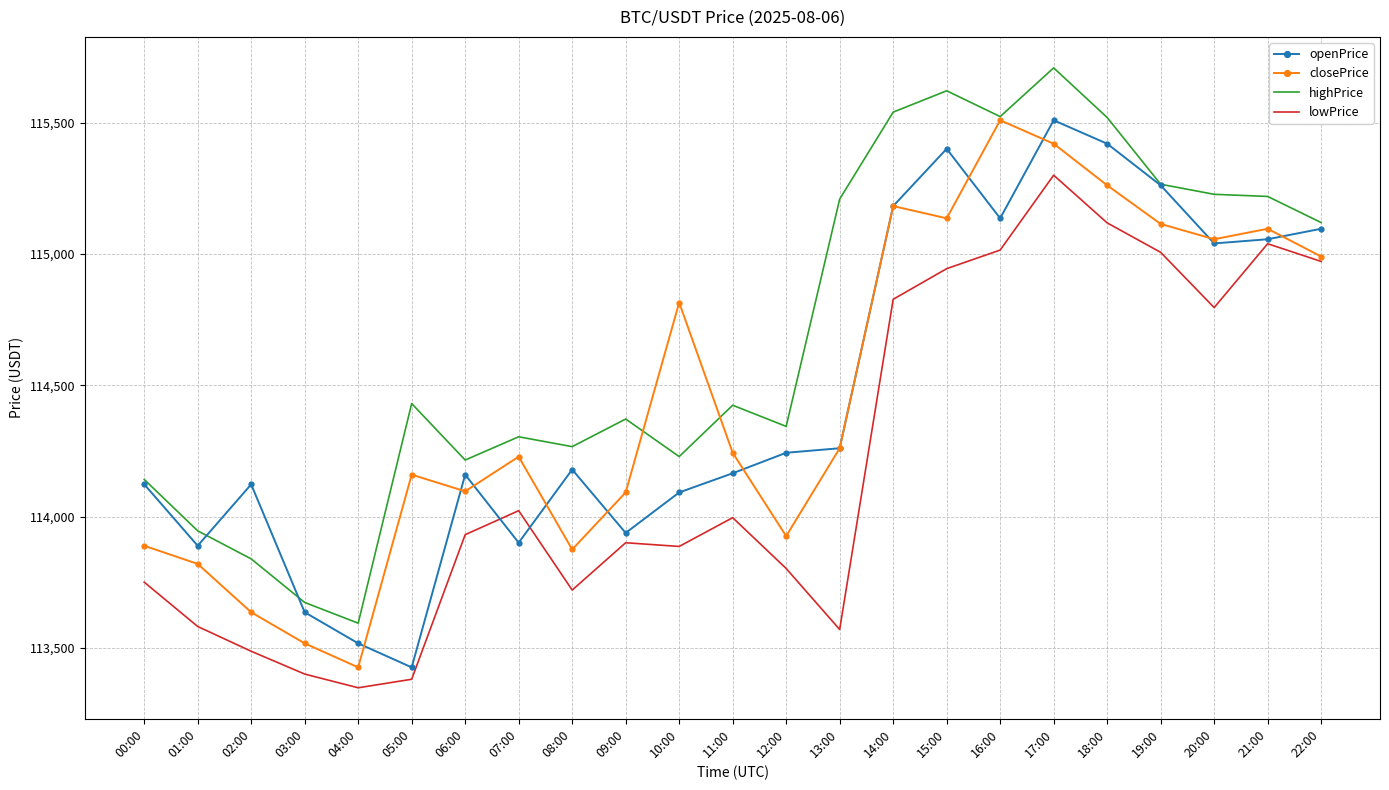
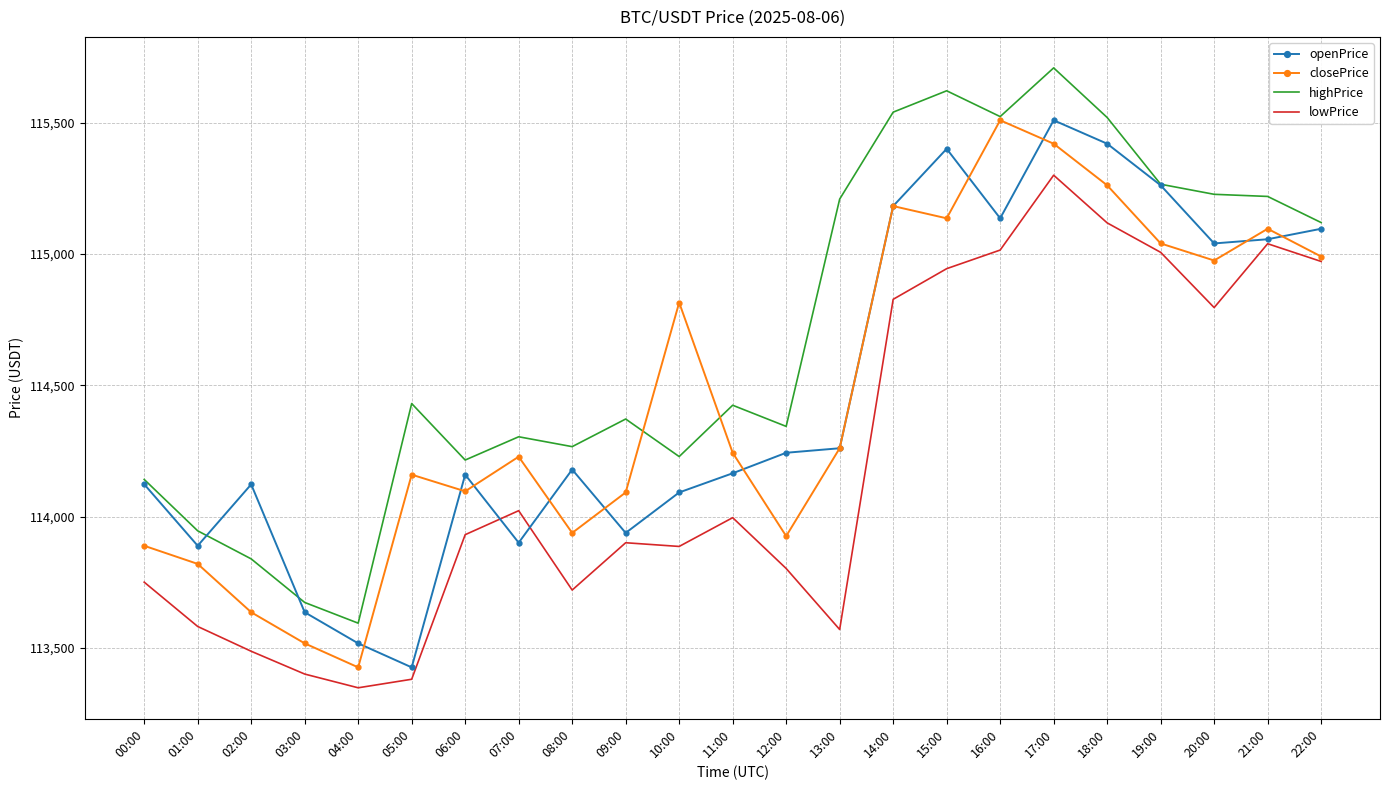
  {
    "openPrice": {
      "00:00": "114,120",
      "01:00": "113,890",
      "02:00": "114,120",
      "03:00": "113,640",
      "04:00": "113,520",
      "05:00": "113,430",
      "06:00": "114,160",
      "07:00": "113,900",
      "08:00": "114,180",
      "09:00": "113,940",
      "10:00": "114,090",
      "11:00": "114,160",
      "12:00": "114,240",
      "15:00": "115,400",
      "16:00": "115,140",
      "17:00": "115,510",
      "18:00": "115,420",
      "20:00": "115,040",
      "21:00": "115,060",
      "22:00": "115,100"
    },
    "closePrice": {
      "00:00": "113,890",
      "01:00": "113,820",
      "02:00": "113,640",
      "03:00": "113,520",
      "04:00": "113,430",
      "05:00": "114,160",
      "06:00": "114,100",
      "07:00": "114,230",
-     "08:00": "113,870",
+     "08:00": "113,940",
      "09:00": "114,090",
      "10:00": "114,820",
      "11:00": "114,240",
      "12:00": "113,930",
      "15:00": "115,140",
      "16:00": "115,510",
      "17:00": "115,420",
      "18:00": "115,260",
-     "19:00": "115,110",
-     "20:00": "115,060",
+     "19:00": "115,040",
+     "20:00": "114,980",
      "21:00": "115,100",
      "22:00": "114,990"
    },
    "highPrice": {
      "00:00": "114,140",
      "01:00": "113,950",
      "02:00": "113,840",
      "03:00": "113,670",
      "04:00": "113,590",
      "05:00": "114,430",
      "06:00": "114,220",
      "07:00": "114,300",
      "08:00": "114,270",
      "09:00": "114,370",
      "10:00": "114,230",
      "11:00": "114,420",
      "12:00": "114,340",
      "13:00": "115,210",
      "14:00": "115,540",
      "15:00": "115,620",
      "16:00": "115,520",
      "17:00": "115,710",
      "18:00": "115,520",
      "20:00": "115,230",
      "21:00": "115,220",
      "22:00": "115,120"
    },
    "lowPrice": {
      "00:00": "113,750",
      "01:00": "113,580",
      "02:00": "113,490",
      "03:00": "113,400",
      "04:00": "113,350",
      "05:00": "113,380",
      "06:00": "113,930",
      "07:00": "114,020",
      "08:00": "113,720",
      "09:00": "113,900",
      "10:00": "113,890",
      "11:00": "114,000",
      "12:00": "113,800",
      "13:00": "113,570",
      "14:00": "114,830",
      "15:00": "114,940",
      "16:00": "115,010",
      "17:00": "115,300",
      "18:00": "115,120",
      "19:00": "115,010",
      "20:00": "114,800",
      "21:00": "115,040",
      "22:00": "114,970"
    }
  }
